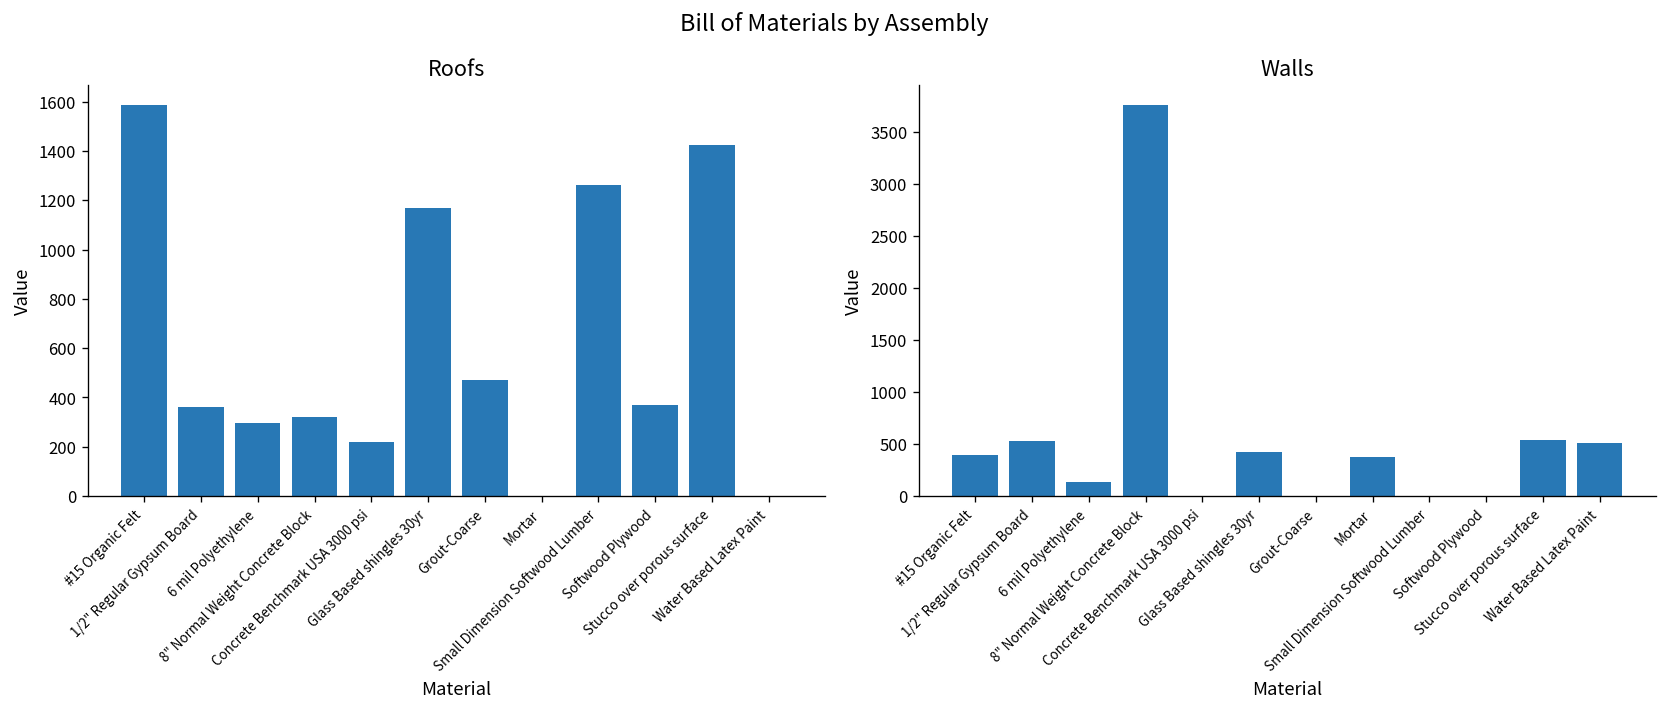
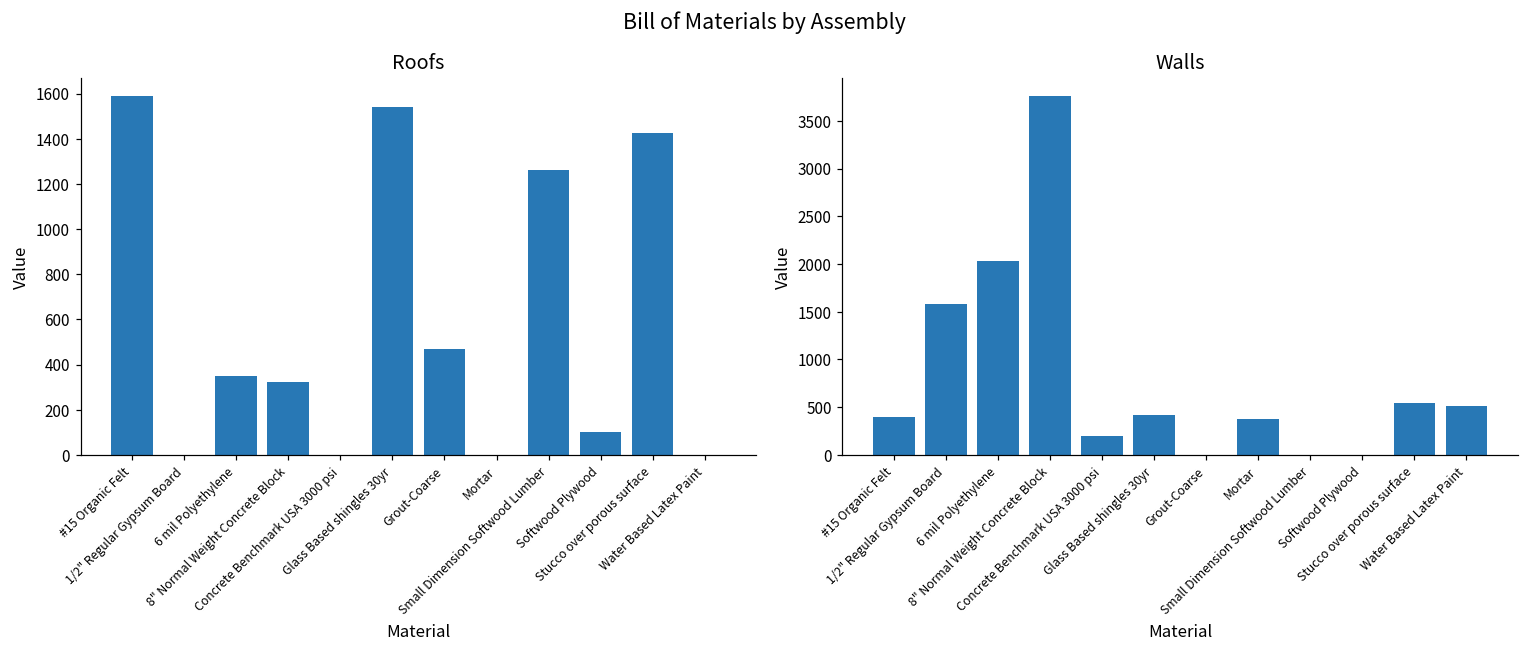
  {
    "Roofs": {
      "#15 Organic Felt": 1590,
-     "1/2\" Regular Gypsum Board": 360,
-     "6 mil Polyethylene": 300,
+     "1/2\" Regular Gypsum Board": 0,
+     "6 mil Polyethylene": 350,
      "8\" Normal Weight Concrete Block": 320,
-     "Concrete Benchmark USA 3000 psi": 220,
-     "Glass Based shingles 30yr": 1170,
+     "Concrete Benchmark USA 3000 psi": 0,
+     "Glass Based shingles 30yr": 1540,
      "Grout-Coarse": 470,
      "Mortar": 0,
      "Small Dimension Softwood Lumber": 1260,
-     "Softwood Plywood": 370,
+     "Softwood Plywood": 100,
      "Stucco over porous surface": 1430,
      "Water Based Latex Paint": 0
    },
    "Walls": {
      "#15 Organic Felt": 400,
-     "1/2\" Regular Gypsum Board": 500,
-     "6 mil Polyethylene": 100,
+     "1/2\" Regular Gypsum Board": 1600,
+     "6 mil Polyethylene": 2000,
      "8\" Normal Weight Concrete Block": 3800,
-     "Concrete Benchmark USA 3000 psi": 0,
+     "Concrete Benchmark USA 3000 psi": 200,
      "Glass Based shingles 30yr": 400,
      "Grout-Coarse": 0,
      "Mortar": 400,
      "Softwood Plywood": 0,
      "Stucco over porous surface": 500,
      "Water Based Latex Paint": 500
    }
  }
